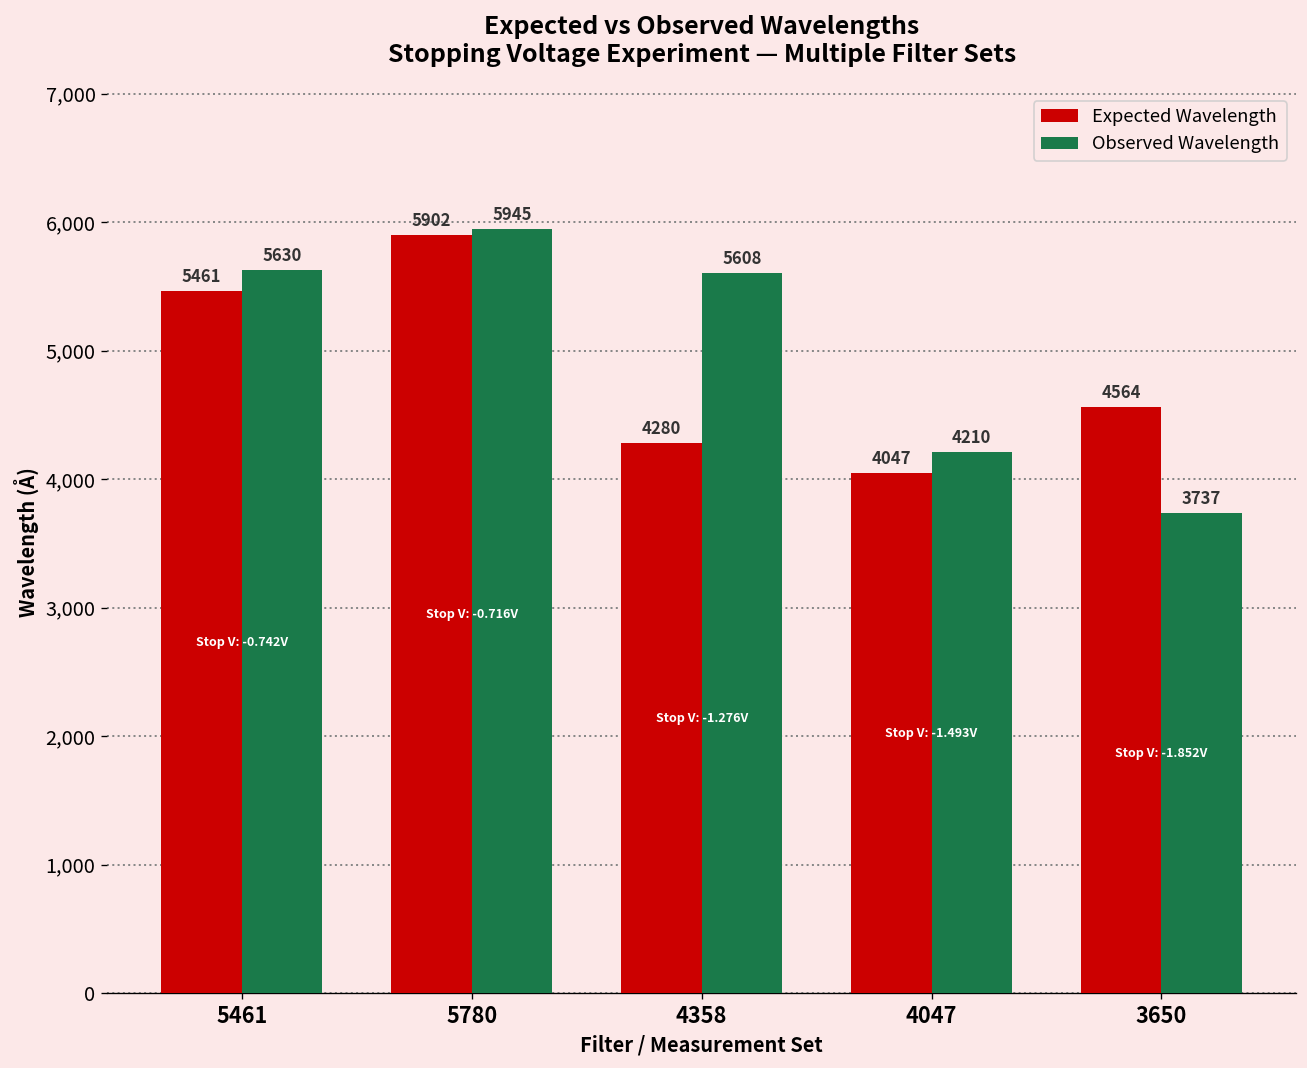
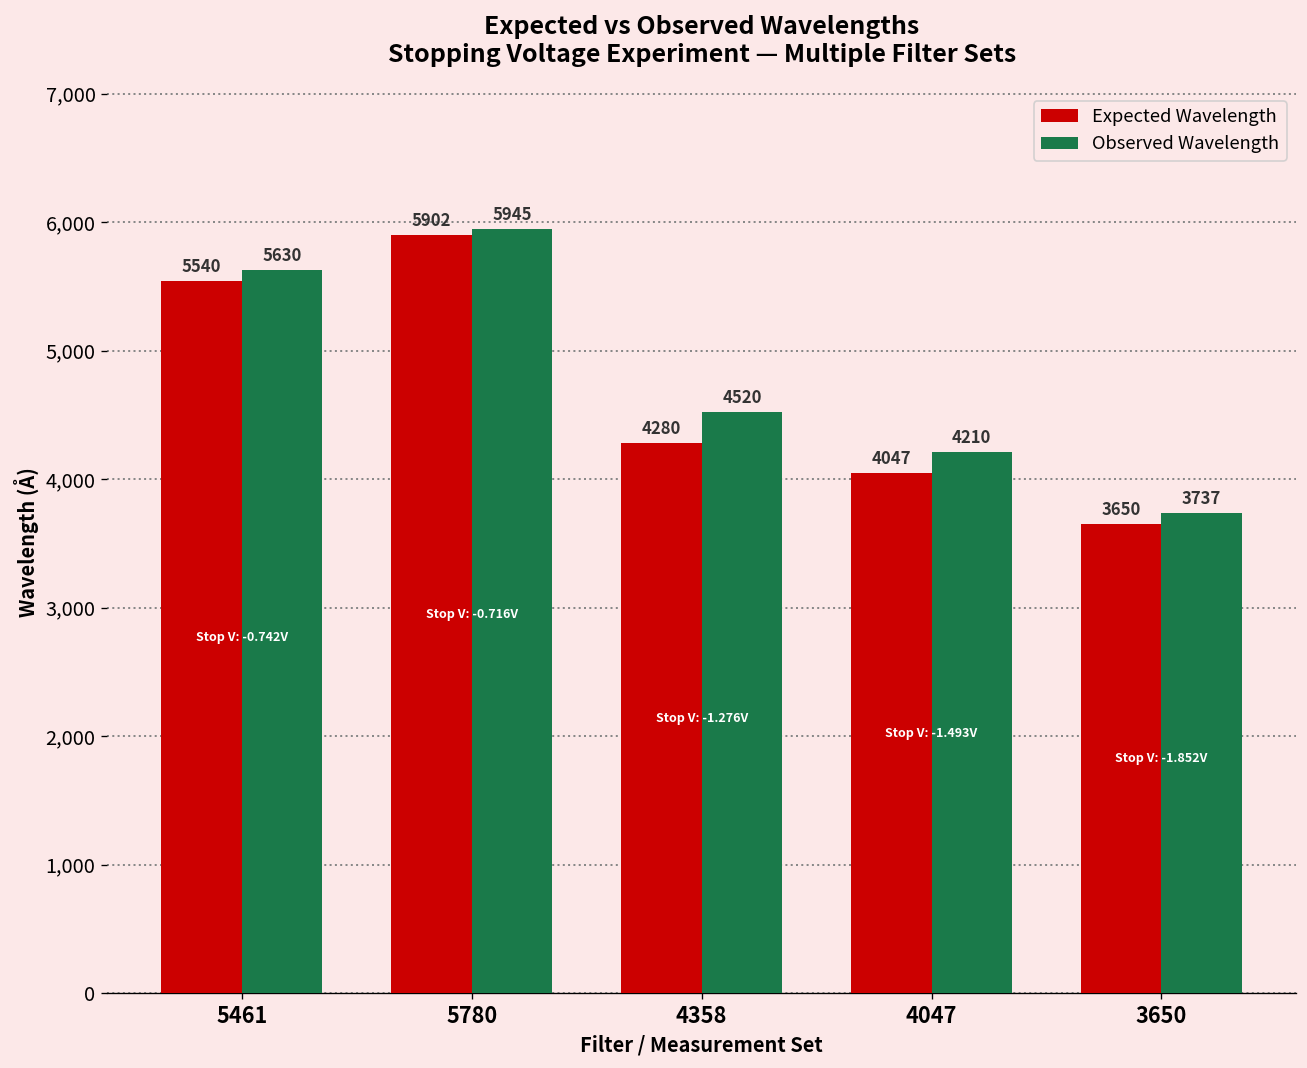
  {
    "Expected Wavelength": {
-     "5461": 5461,
+     "5461": 5540,
      "5780": 5902,
      "4358": 4280,
      "4047": 4047,
-     "3650": 4564
+     "3650": 3650
    },
    "Observed Wavelength": {
      "5461": 5630,
      "5780": 5945,
-     "4358": 5608,
+     "4358": 4520,
      "4047": 4210,
      "3650": 3737
    }
  }
